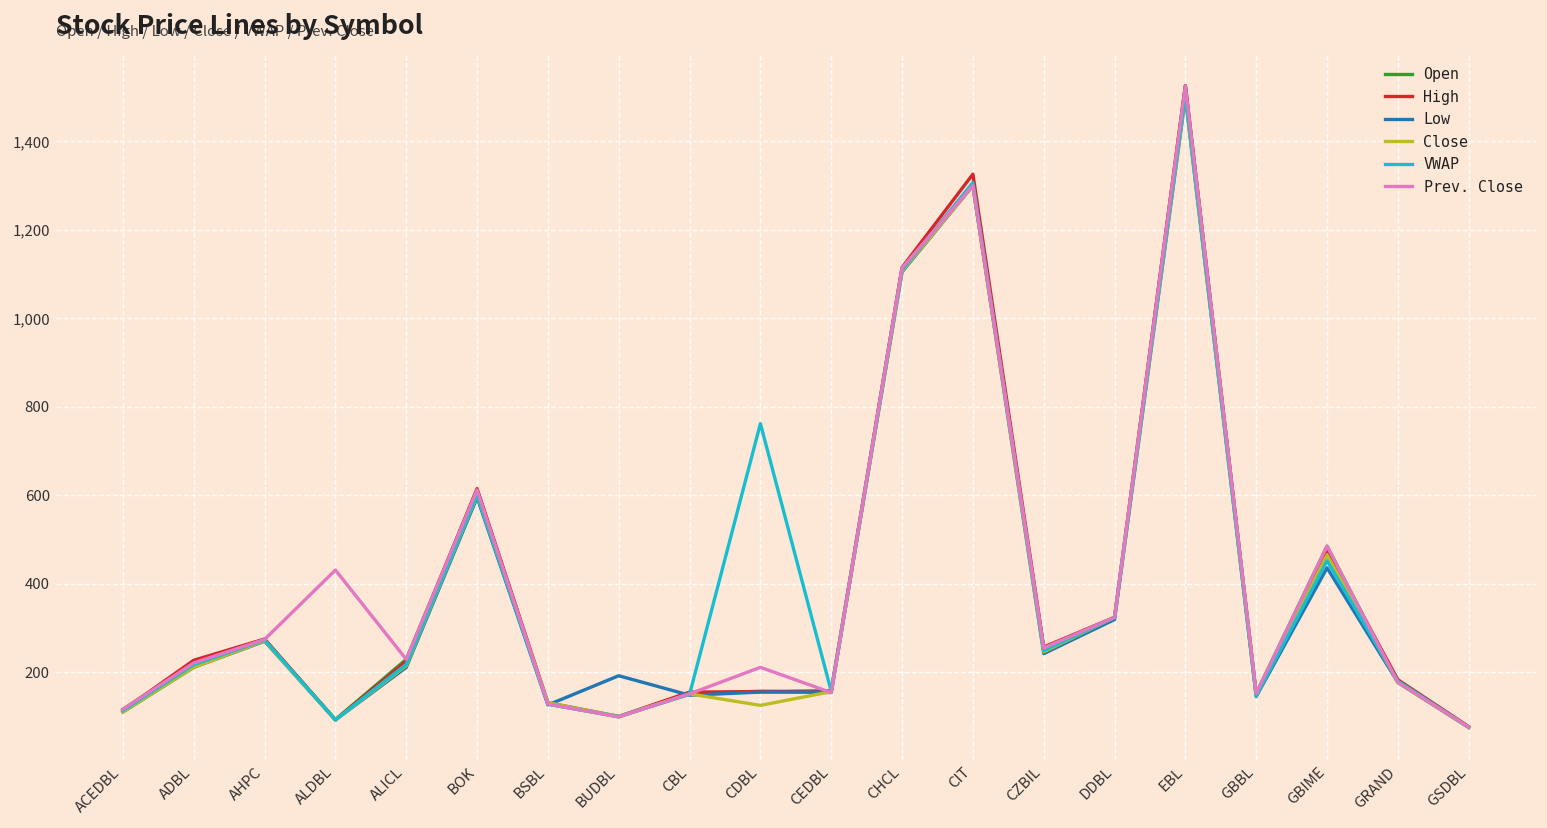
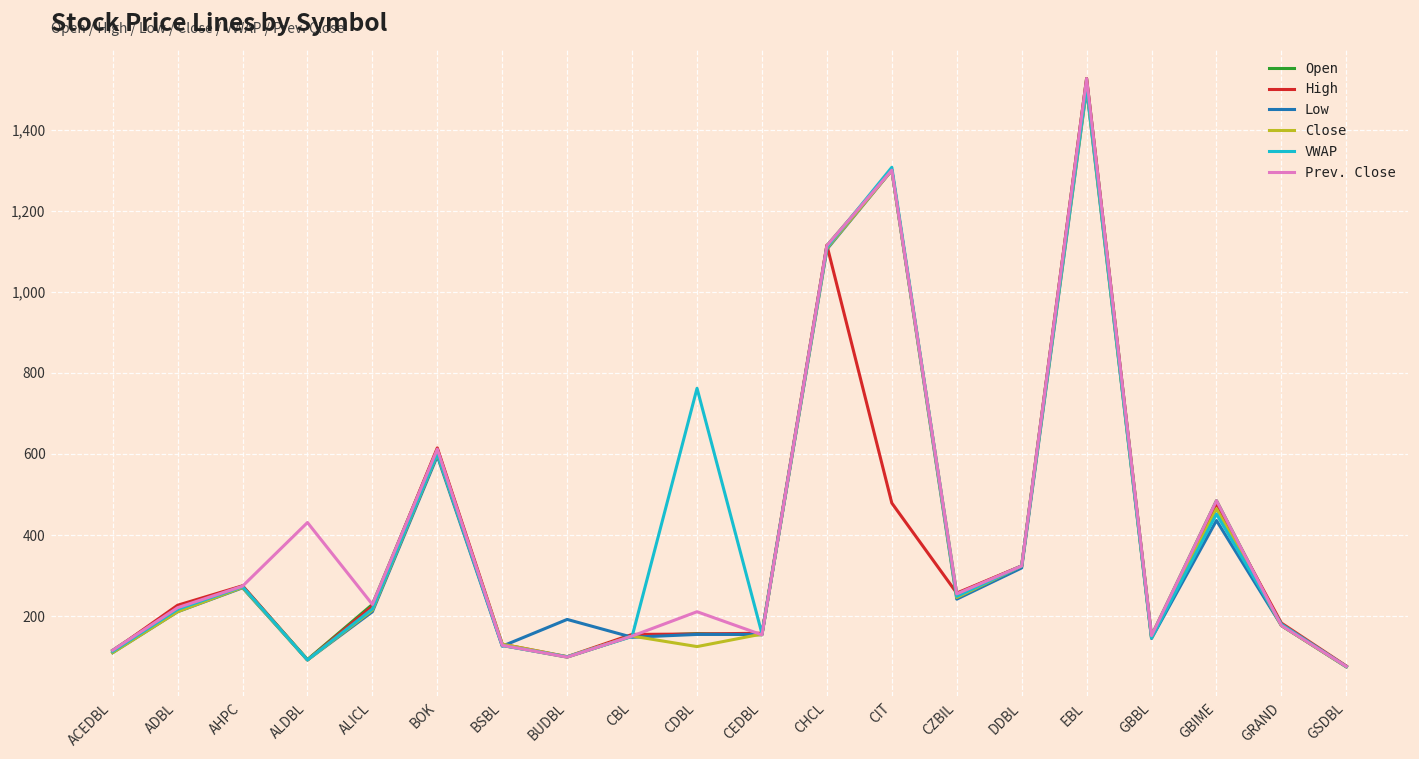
  {
    "High": {
-     "CIT": "1,330",
+     "CIT": "480",
      "GBIME": "480"
    },
    "Low": {
      "BUDBL": "190",
      "GBIME": "440"
    },
    "Close": {
      "CDBL": "130",
      "GBIME": "470"
    },
    "VWAP": {
      "CDBL": "760",
      "CIT": "1,310",
      "GBIME": "450"
    },
    "Prev. Close": {
      "ALDBL": "430",
      "CDBL": "210"
    }
  }
